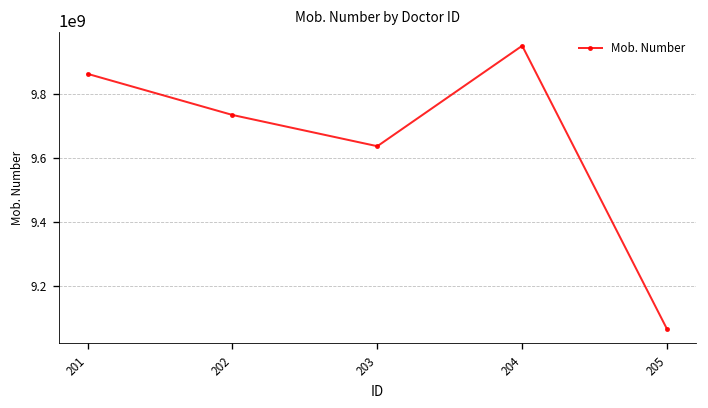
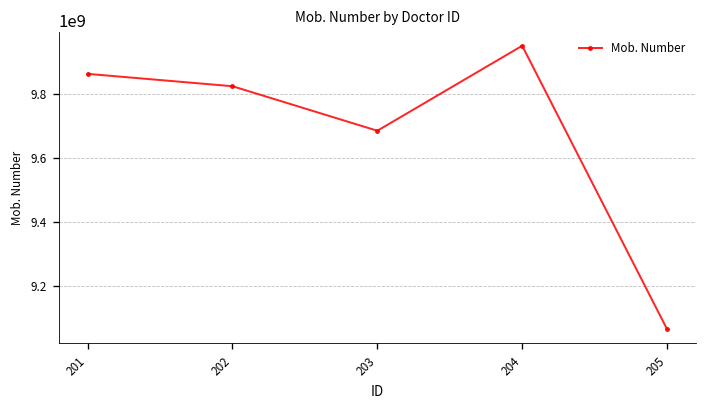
  {
    "201": 9860000000,
-   "202": 9740000000,
-   "203": 9640000000,
+   "202": 9830000000,
+   "203": 9690000000,
    "204": 9950000000,
    "205": 9060000000
  }
